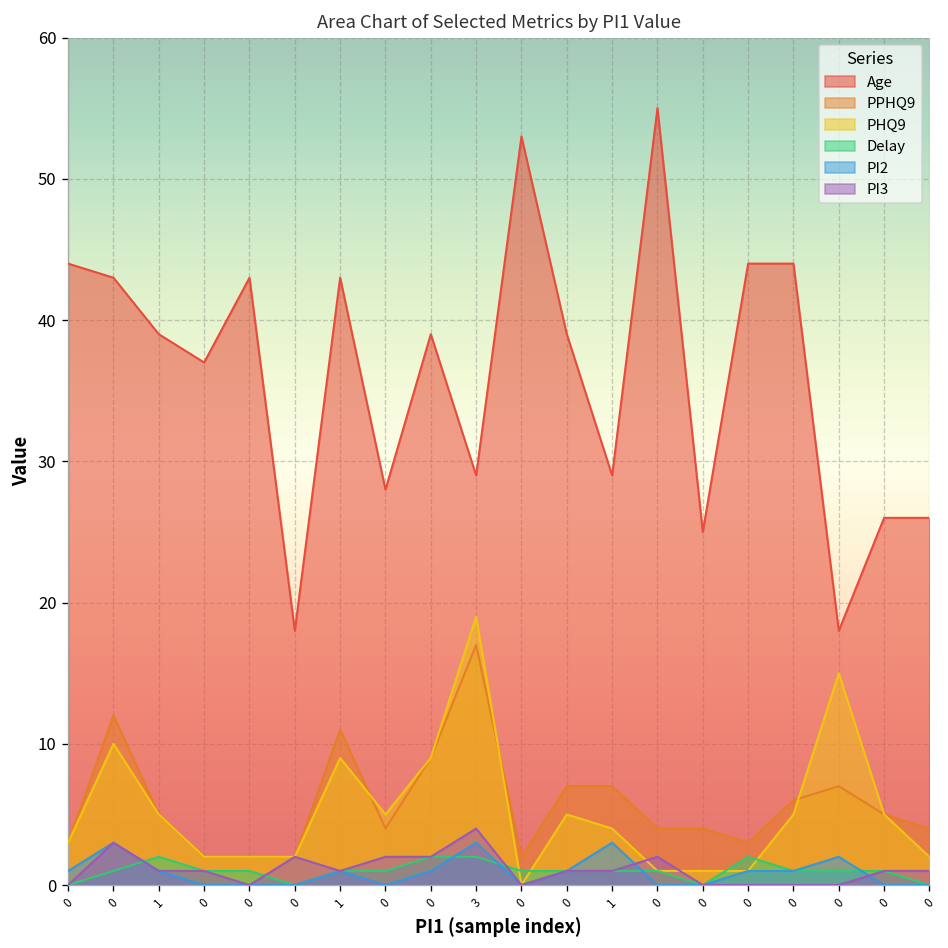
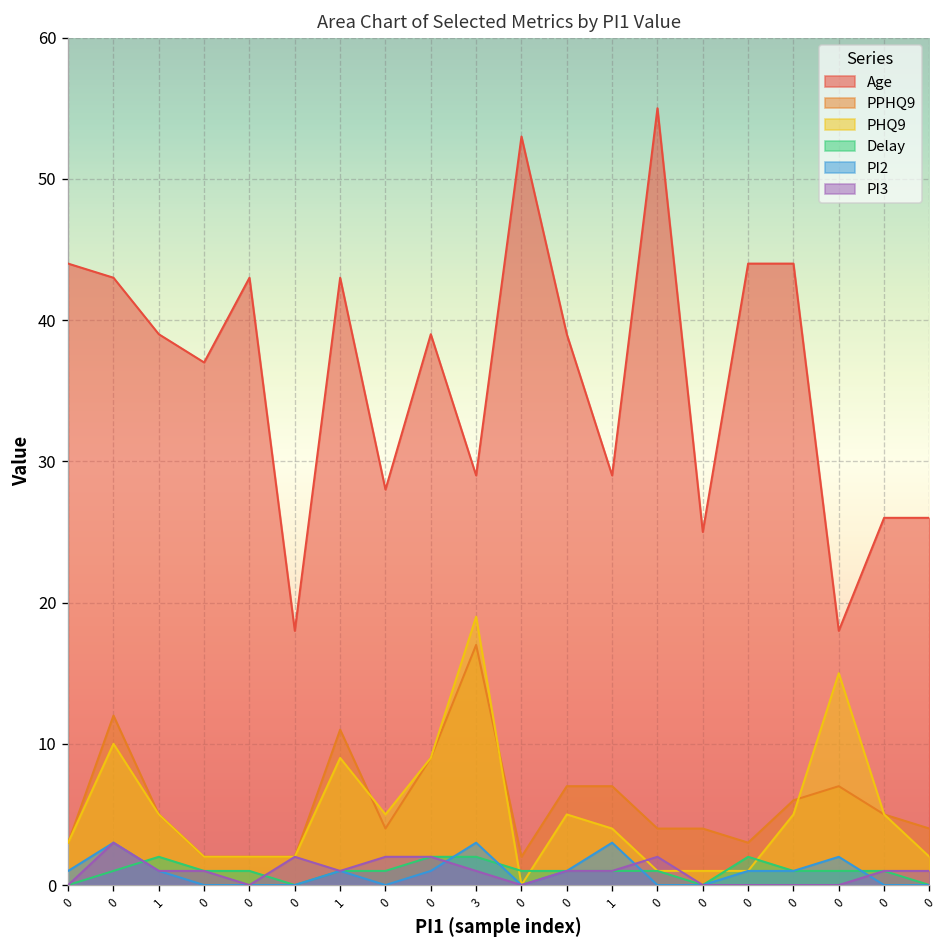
  {
    "Delay": {
      "3": 2
    },
    "PI2": {
      "3": 3
    },
    "PI3": {
-     "3": 4
+     "3": 1
    }
  }
